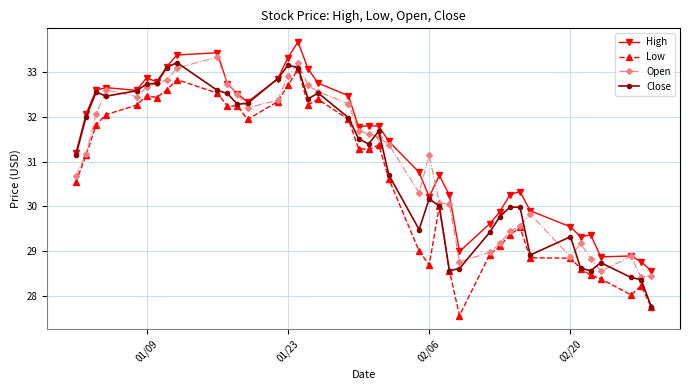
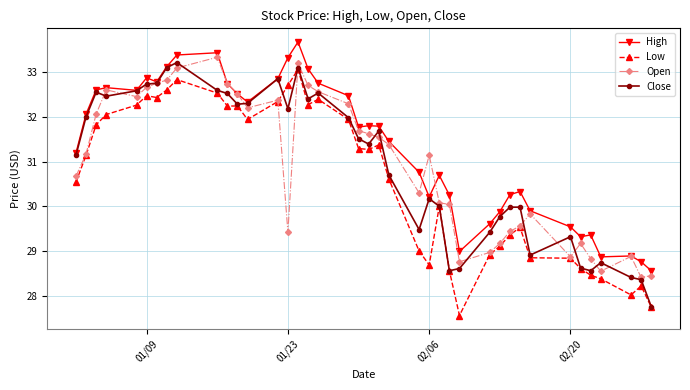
  {
    "Open": {
      "01/09": 32.7,
-     "01/23": 32.9,
+     "01/23": 29.4,
      "02/06": 31.1
    },
    "Close": {
      "01/09": 32.7,
-     "01/23": 33.2,
+     "01/23": 32.2,
      "02/20": 29.3
    }
  }
